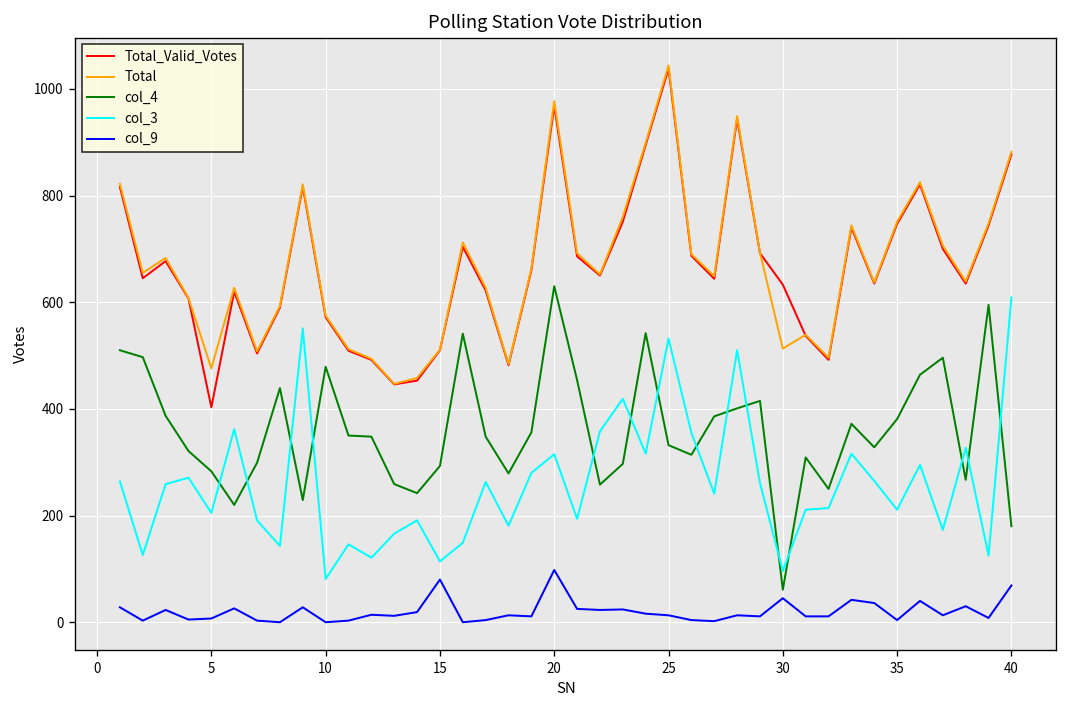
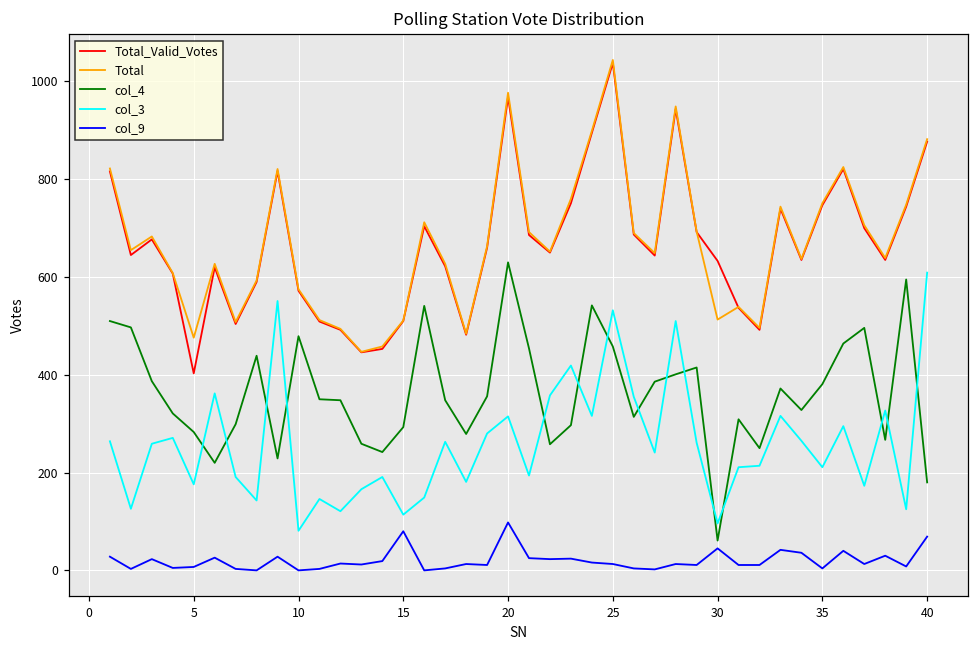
  {
    "Total_Valid_Votes": {
      "5": 400,
      "20": 970,
      "25": 1040,
      "30": 630
    },
    "Total": {
      "5": 480,
      "20": 980,
      "25": 1040,
      "30": 510
    },
    "col_4": {
      "5": 280,
      "10": 480,
      "15": 290,
      "20": 630,
-     "25": 330,
+     "25": 460,
      "30": 60,
      "35": 380,
      "40": 180
    },
    "col_3": {
-     "5": 210,
+     "5": 180,
      "10": 80,
      "15": 110,
      "20": 320,
      "25": 530,
      "30": 100,
      "35": 210,
      "40": 610
    },
    "col_9": {
      "5": 10,
      "10": 0,
      "15": 80,
      "20": 100,
      "25": 10,
      "30": 50,
      "35": 0,
      "40": 70
    }
  }
